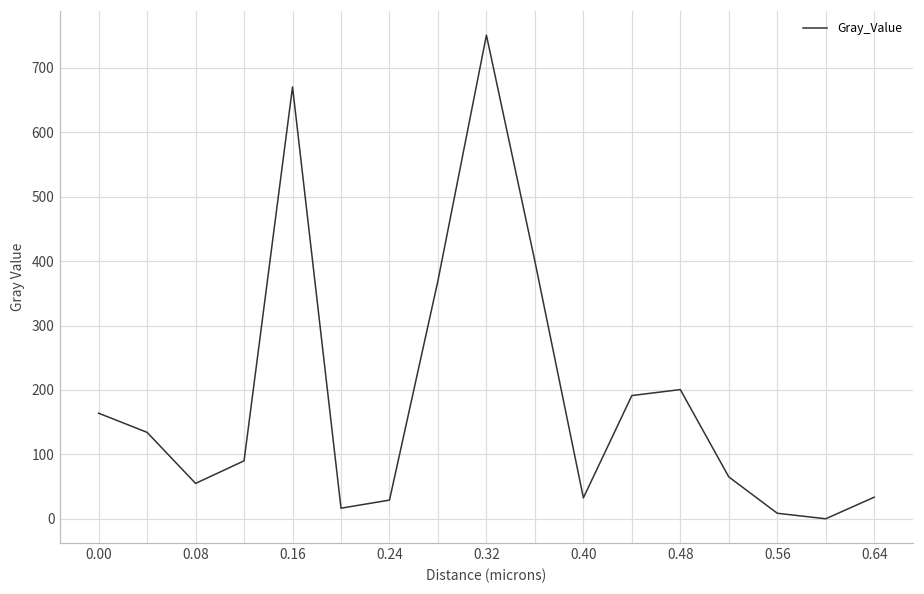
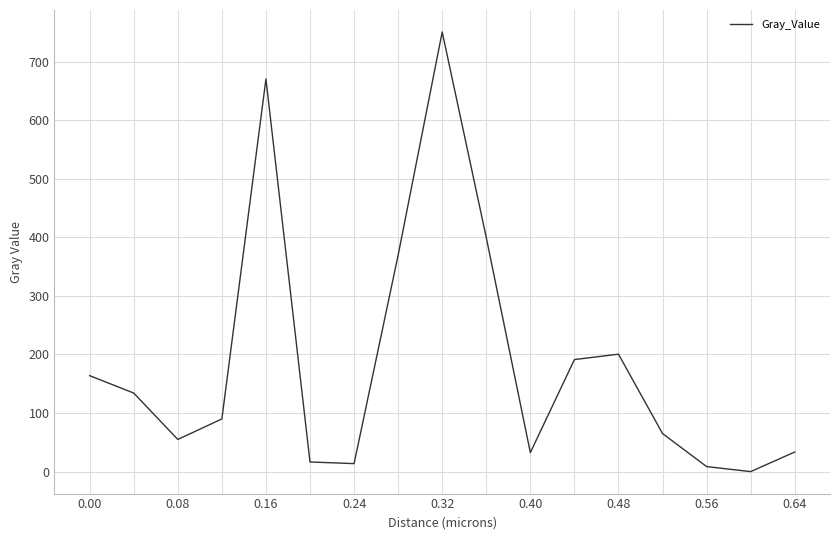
  {
    "0.00": 160,
    "0.08": 50,
    "0.16": 670,
-   "0.24": 30,
+   "0.24": 10,
    "0.32": 750,
    "0.40": 30,
    "0.48": 200,
    "0.56": 10,
    "0.64": 30
  }
